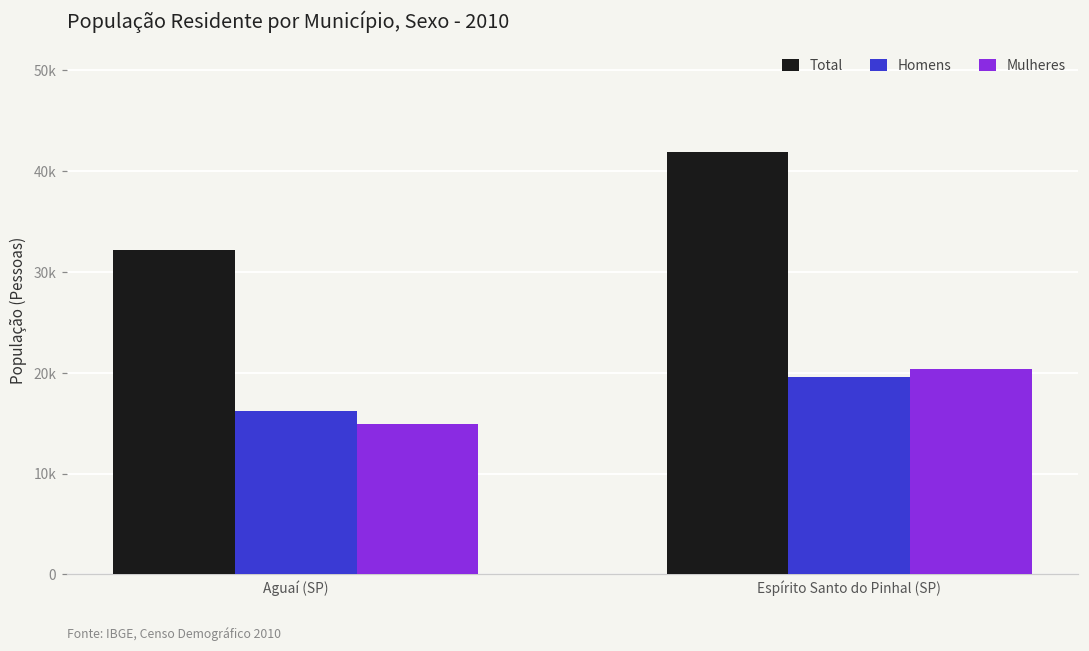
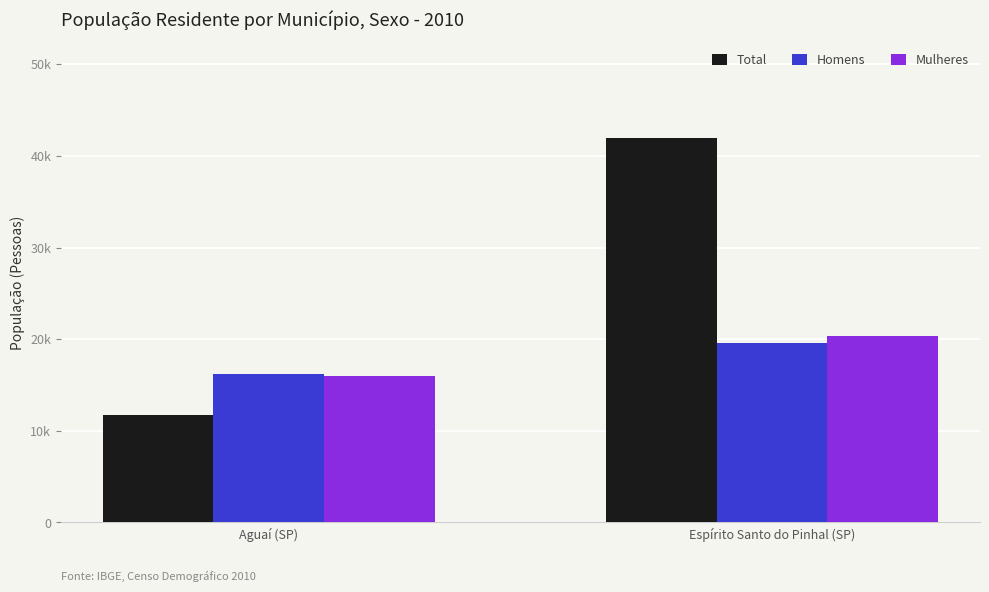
  {
    "Total": {
-     "Aguaí (SP)": 32000,
+     "Aguaí (SP)": 12000,
      "Espírito Santo do Pinhal (SP)": 42000
    },
    "Homens": {
      "Aguaí (SP)": 16000,
      "Espírito Santo do Pinhal (SP)": 20000
    },
    "Mulheres": {
-     "Aguaí (SP)": 15000,
+     "Aguaí (SP)": 16000,
      "Espírito Santo do Pinhal (SP)": 20000
    }
  }
